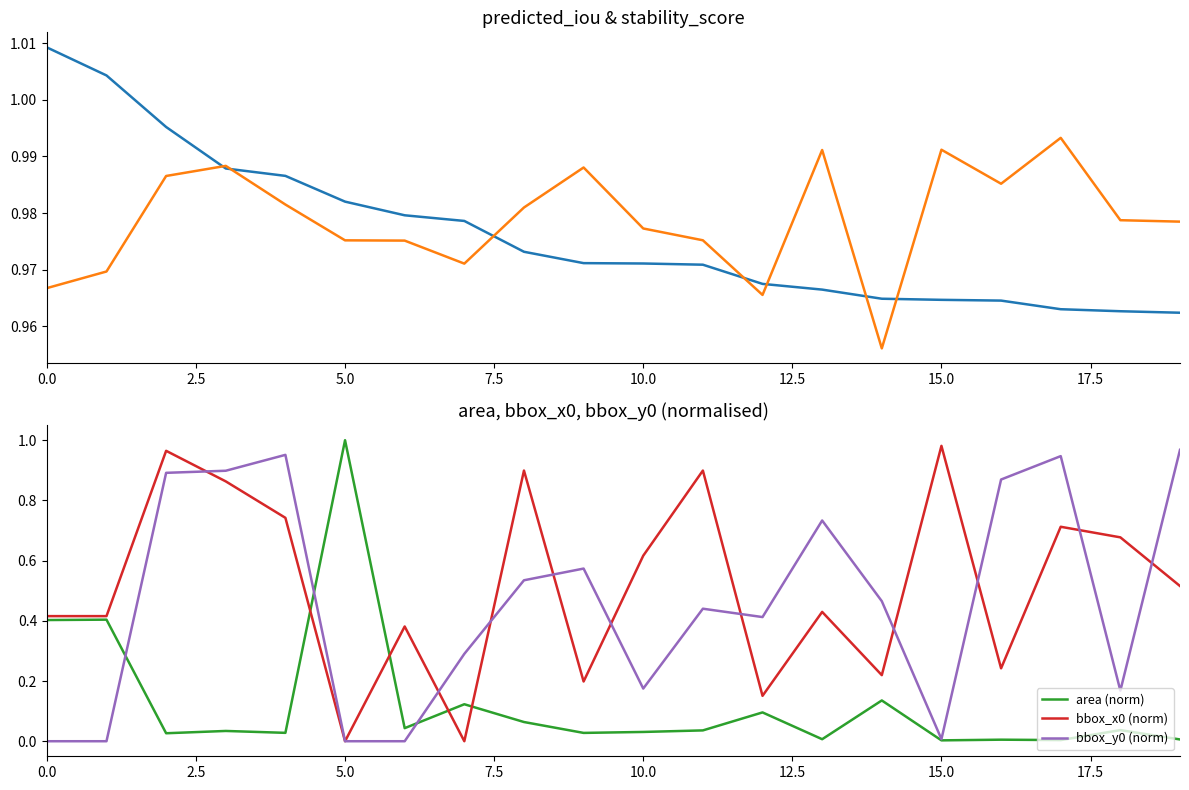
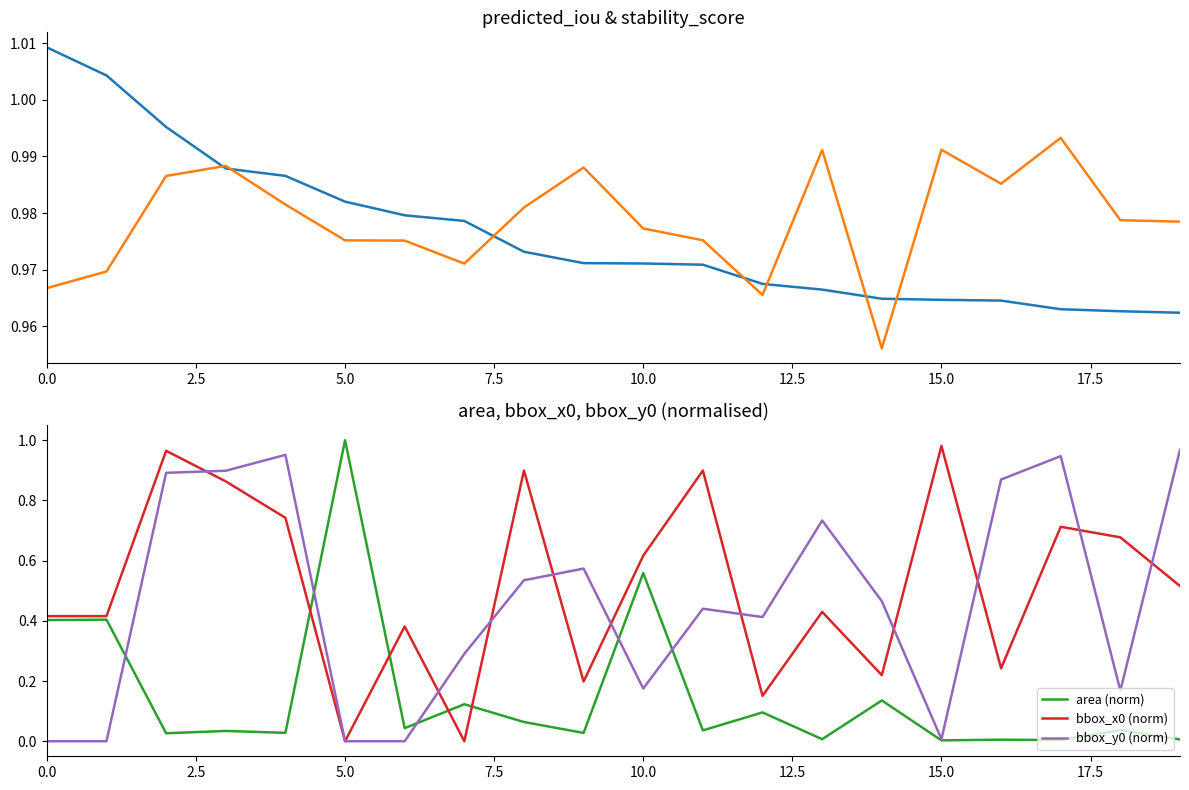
  {
    "area, bbox_x0, bbox_y0 (normalised)": {
      "area (norm)": {
        "0.0": 0.40,
        "5.0": 1.00,
-       "10.0": 0.03
+       "10.0": 0.56
      },
      "bbox_x0 (norm)": {
        "0.0": 0.42,
        "10.0": 0.62,
        "15.0": 0.98
      },
      "bbox_y0 (norm)": {
        "0.0": 0.00,
        "10.0": 0.18
      }
    }
  }
